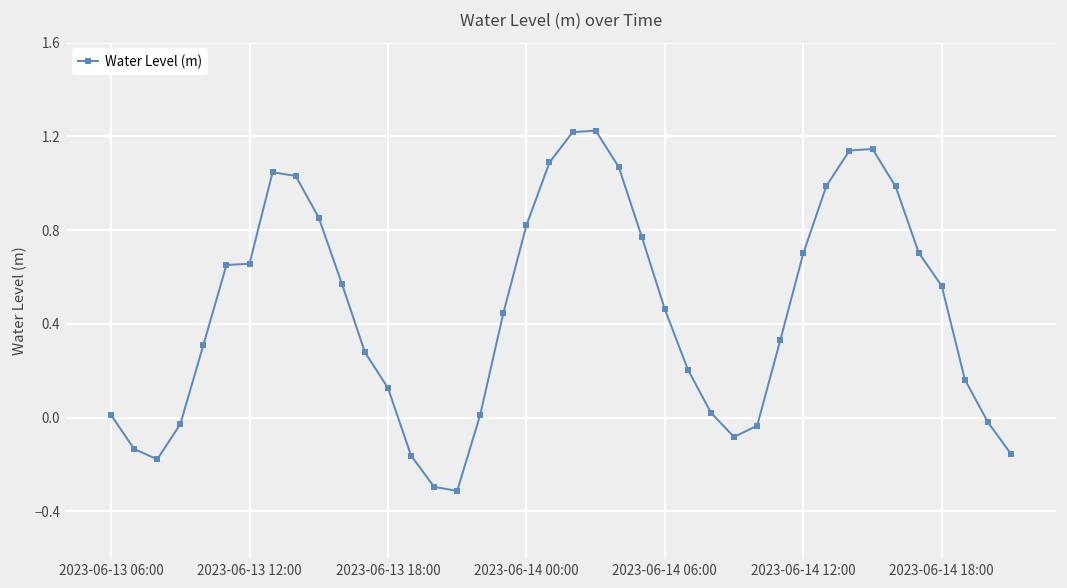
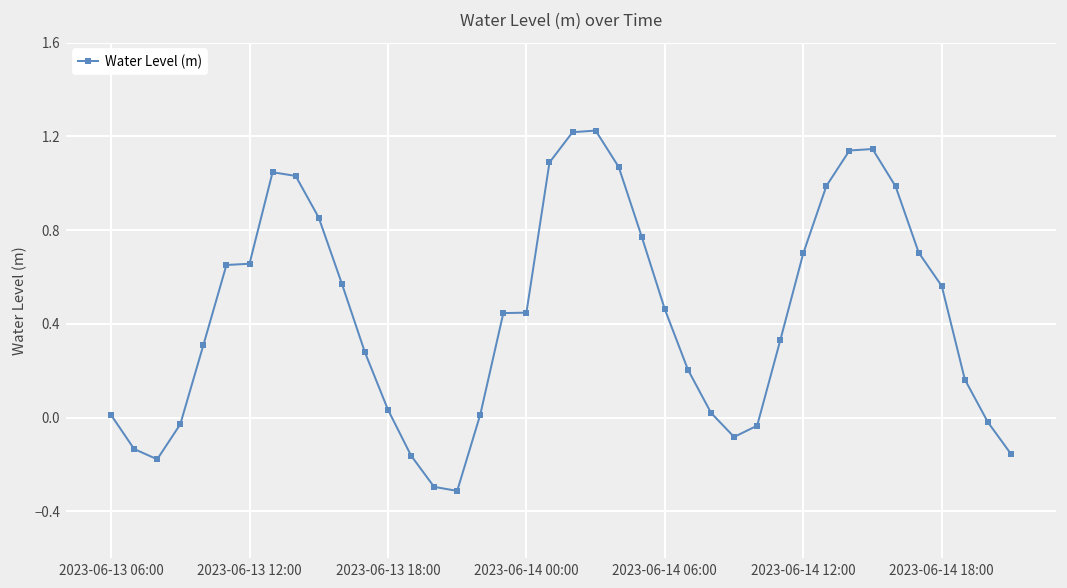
  {
    "2023-06-13 06:00": 0.01,
    "2023-06-13 12:00": 0.66,
-   "2023-06-13 18:00": 0.13,
-   "2023-06-14 00:00": 0.82,
+   "2023-06-13 18:00": 0.03,
+   "2023-06-14 00:00": 0.45,
    "2023-06-14 06:00": 0.46,
    "2023-06-14 12:00": 0.70,
    "2023-06-14 18:00": 0.56
  }
